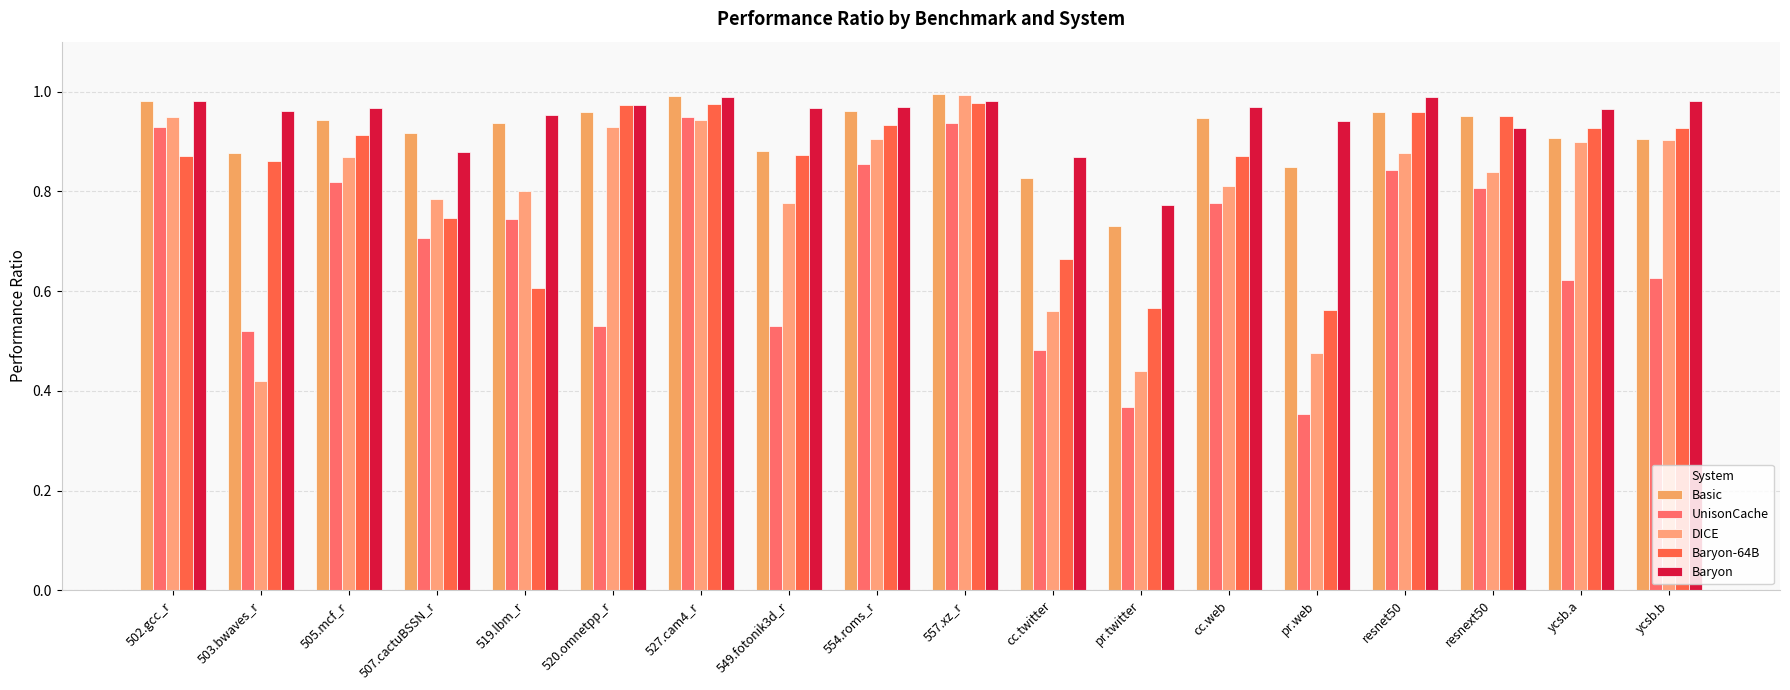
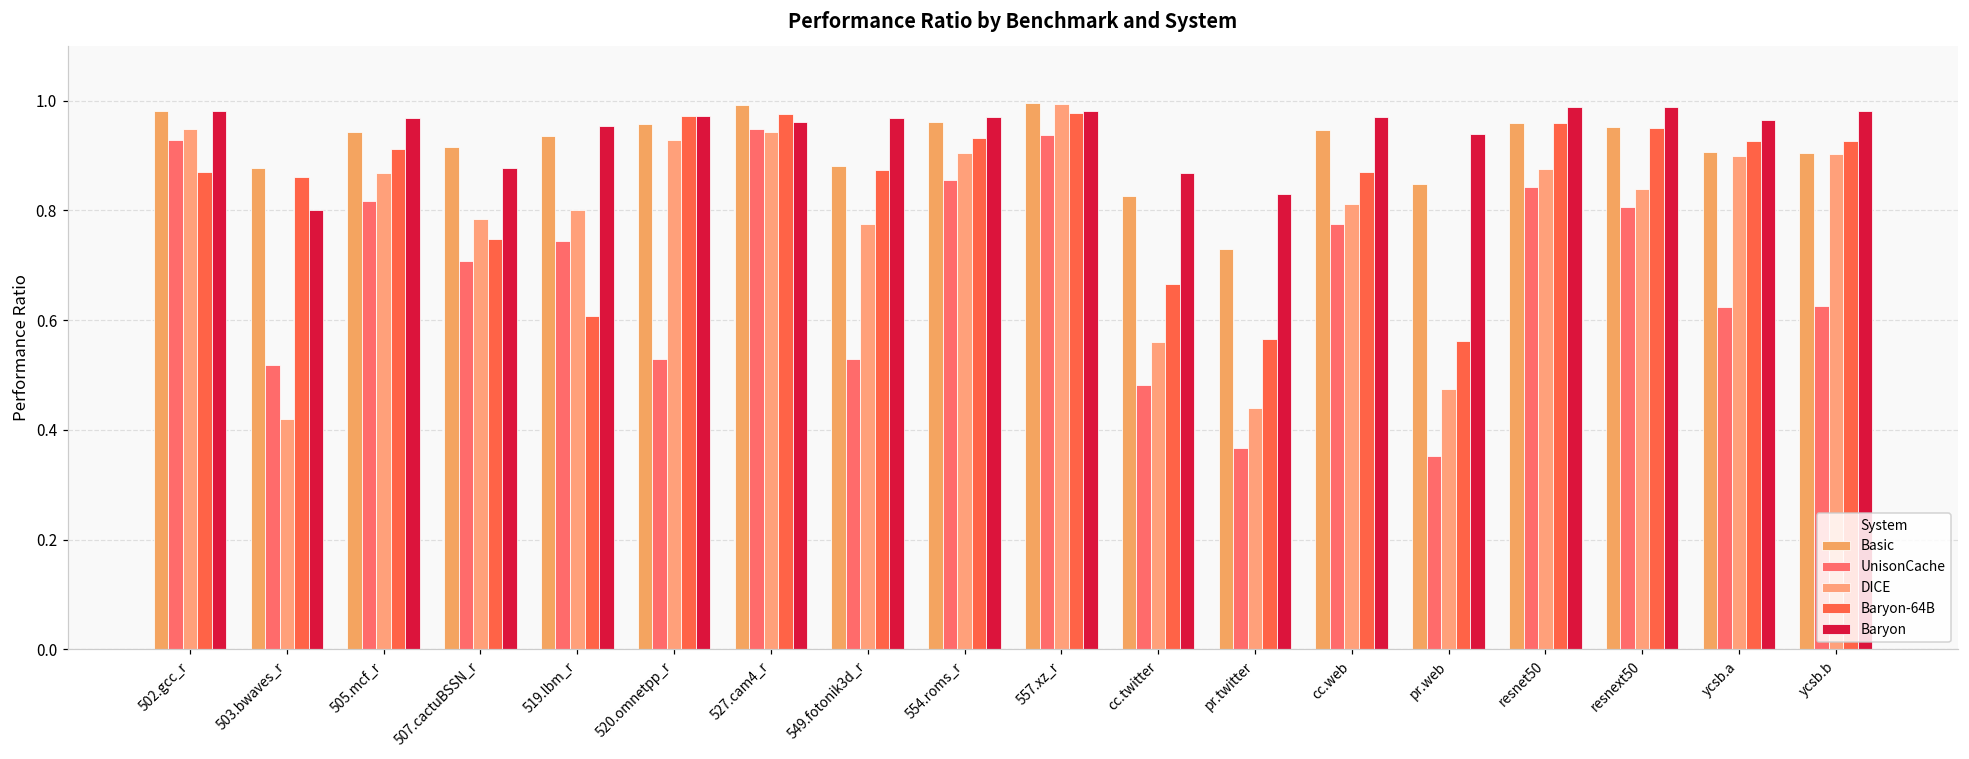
  {
    "Baryon": {
      "502.gcc_r": 0.98,
-     "503.bwaves_r": 0.96,
+     "503.bwaves_r": 0.80,
      "505.mcf_r": 0.97,
      "507.cactuBSSN_r": 0.88,
      "519.lbm_r": 0.95,
      "520.omnetpp_r": 0.97,
-     "527.cam4_r": 0.99,
+     "527.cam4_r": 0.96,
      "549.fotonik3d_r": 0.97,
      "554.roms_r": 0.97,
      "557.xz_r": 0.98,
      "cc.twitter": 0.87,
-     "pr.twitter": 0.77,
+     "pr.twitter": 0.83,
      "cc.web": 0.97,
      "pr.web": 0.94,
      "resnet50": 0.99,
-     "resnext50": 0.93,
+     "resnext50": 0.99,
      "ycsb.a": 0.96,
      "ycsb.b": 0.98
    }
  }
